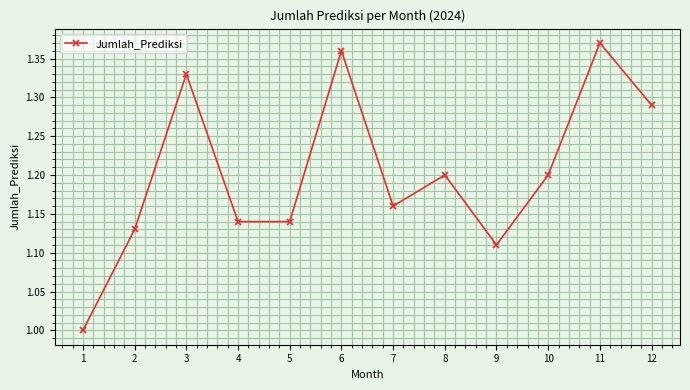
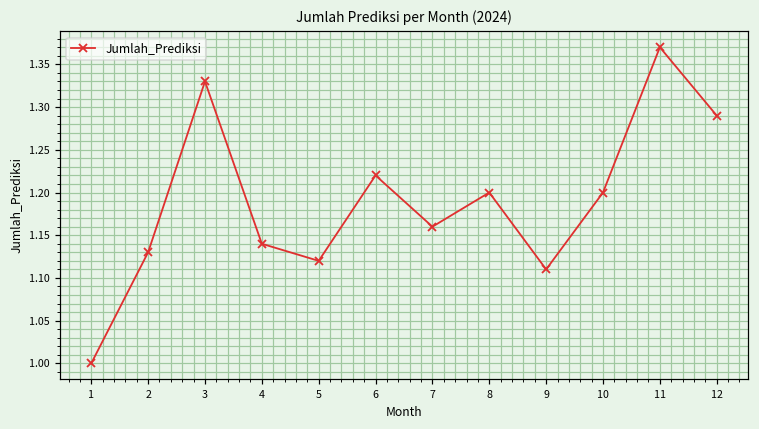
  {
    "1": 1.00,
    "2": 1.13,
    "3": 1.33,
    "4": 1.14,
-   "5": 1.14,
-   "6": 1.36,
+   "5": 1.12,
+   "6": 1.22,
    "7": 1.16,
    "8": 1.20,
    "9": 1.11,
    "10": 1.20,
    "11": 1.37,
    "12": 1.29
  }
